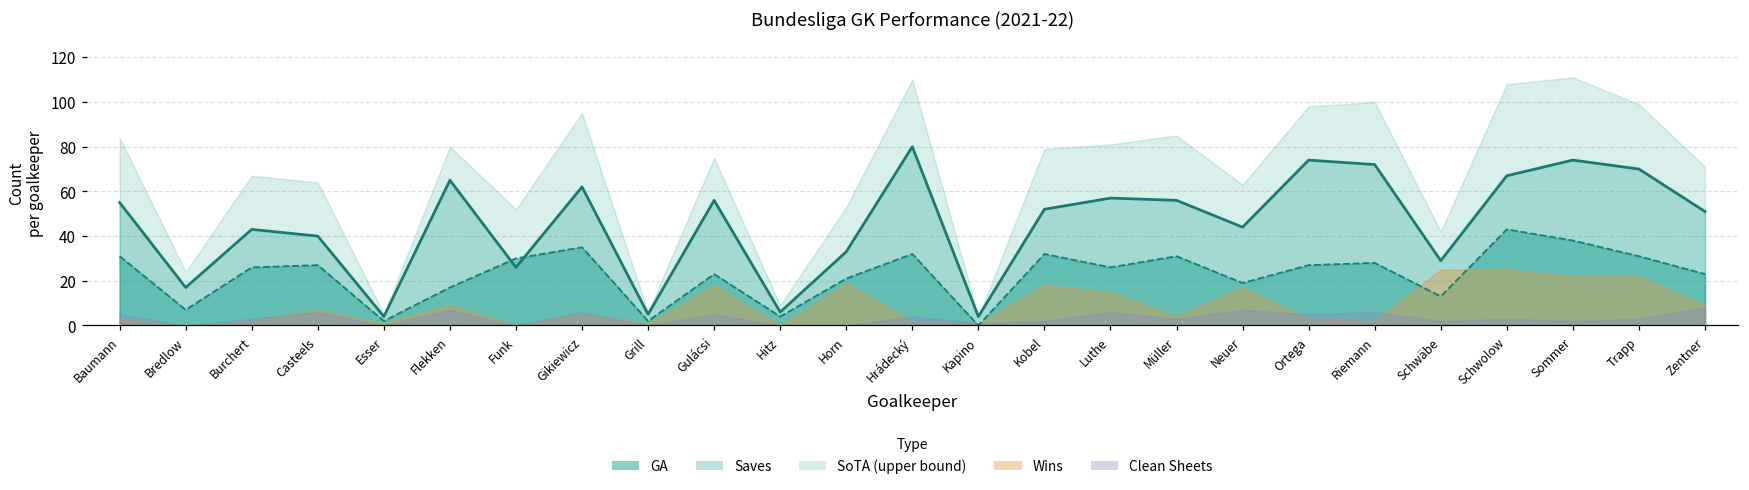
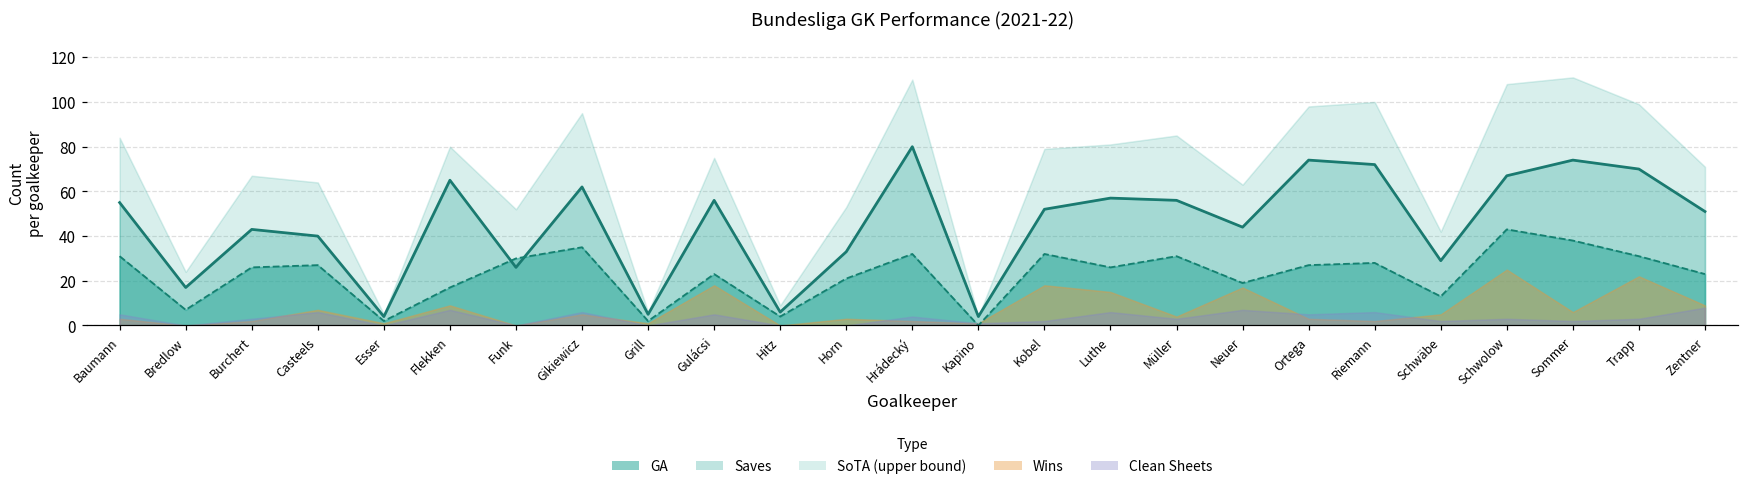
  {
    "Wins": {
      "Baumann": 3,
      "Flekken": 9,
      "Gulácsi": 18,
-     "Horn": 19,
+     "Horn": 3,
      "Hrádecký": 2,
      "Kobel": 18,
      "Luthe": 15,
      "Neuer": 17,
      "Ortega": 3,
      "Riemann": 2,
-     "Schwäbe": 25,
+     "Schwäbe": 5,
      "Schwolow": 25,
-     "Sommer": 22,
+     "Sommer": 6,
      "Trapp": 22
    }
  }
